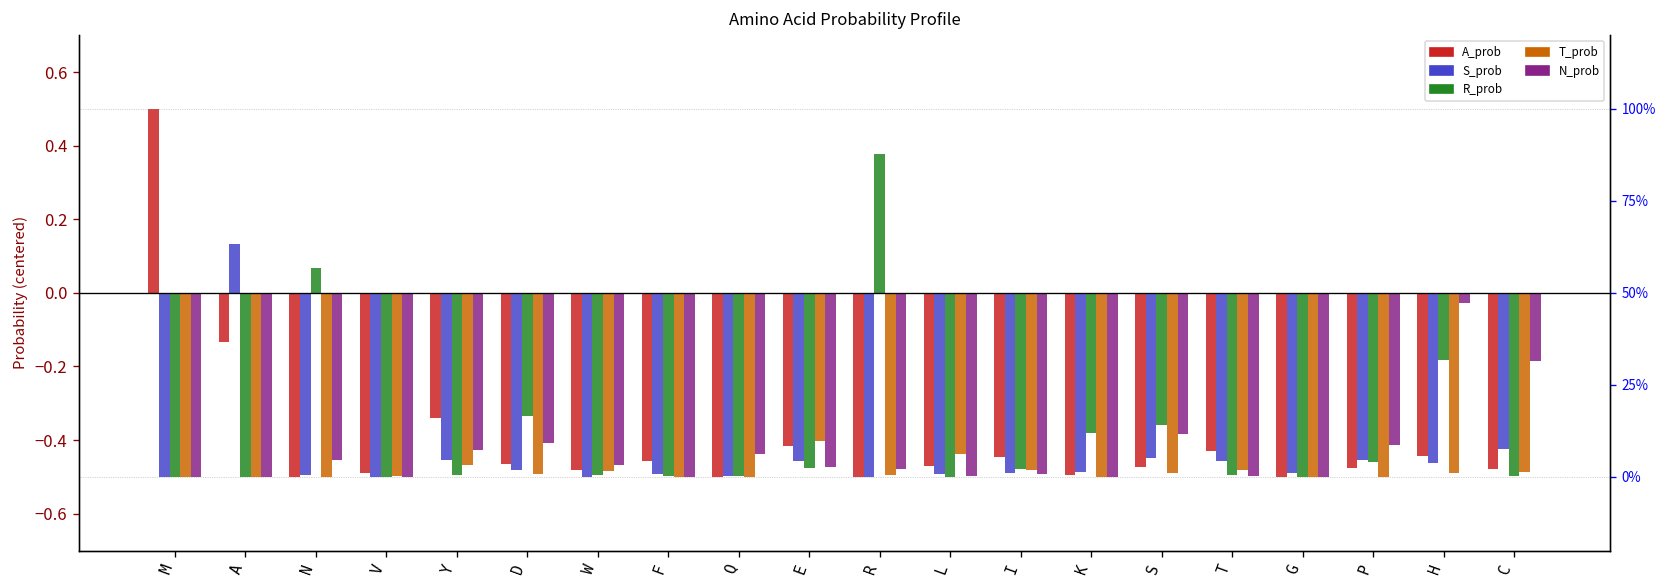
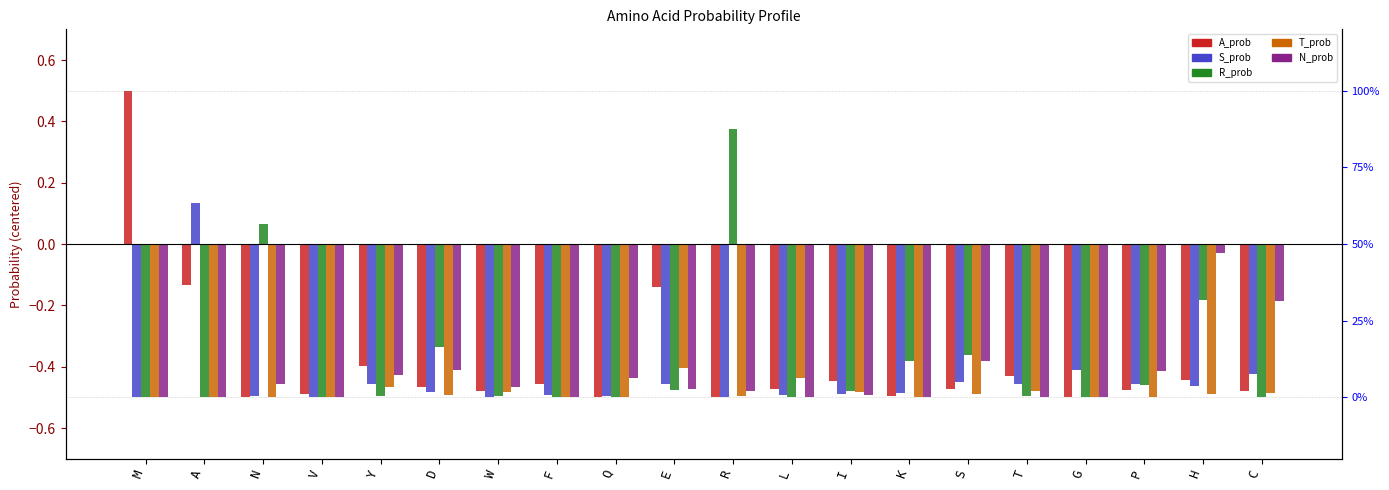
  {
    "A_prob": {
      "M": 0.50,
      "A": -0.13,
      "N": -0.50,
      "V": -0.49,
-     "Y": -0.34,
+     "Y": -0.40,
      "D": -0.46,
      "W": -0.48,
      "F": -0.46,
      "Q": -0.50,
-     "E": -0.41,
+     "E": -0.14,
      "R": -0.50,
      "L": -0.47,
      "I": -0.45,
      "K": -0.50,
      "S": -0.47,
      "T": -0.43,
      "G": -0.50,
      "P": -0.47,
      "H": -0.44,
      "C": -0.48
    },
    "S_prob": {
      "M": -0.50,
      "A": 0.13,
      "N": -0.49,
      "V": -0.50,
      "Y": -0.46,
      "D": -0.48,
      "W": -0.50,
      "F": -0.49,
      "Q": -0.50,
      "E": -0.46,
      "R": -0.50,
      "L": -0.49,
      "I": -0.49,
      "K": -0.49,
      "S": -0.45,
      "T": -0.46,
-     "G": -0.49,
+     "G": -0.41,
      "P": -0.45,
      "H": -0.46,
      "C": -0.42
    },
    "R_prob": {
      "M": -0.50,
      "A": -0.50,
      "N": 0.07,
      "V": -0.50,
      "Y": -0.49,
      "D": -0.33,
      "W": -0.49,
      "F": -0.50,
      "Q": -0.50,
      "E": -0.48,
      "R": 0.38,
      "L": -0.50,
      "I": -0.48,
      "K": -0.38,
      "S": -0.36,
      "T": -0.50,
      "G": -0.50,
      "P": -0.46,
      "H": -0.18,
      "C": -0.50
    },
    "T_prob": {
      "M": -0.50,
      "A": -0.50,
      "N": -0.50,
      "V": -0.50,
      "Y": -0.47,
      "D": -0.49,
      "W": -0.48,
      "F": -0.50,
      "Q": -0.50,
      "E": -0.40,
      "R": -0.49,
      "L": -0.44,
      "I": -0.48,
      "K": -0.50,
      "S": -0.49,
      "T": -0.48,
      "G": -0.50,
      "P": -0.50,
      "H": -0.49,
      "C": -0.49
    },
    "N_prob": {
      "M": -0.50,
      "A": -0.50,
      "N": -0.46,
      "V": -0.50,
      "Y": -0.43,
      "D": -0.41,
      "W": -0.47,
      "F": -0.50,
      "Q": -0.44,
      "E": -0.47,
      "R": -0.48,
      "L": -0.50,
      "I": -0.49,
      "K": -0.50,
      "S": -0.38,
      "T": -0.50,
      "G": -0.50,
      "P": -0.41,
      "H": -0.03,
      "C": -0.19
    }
  }
